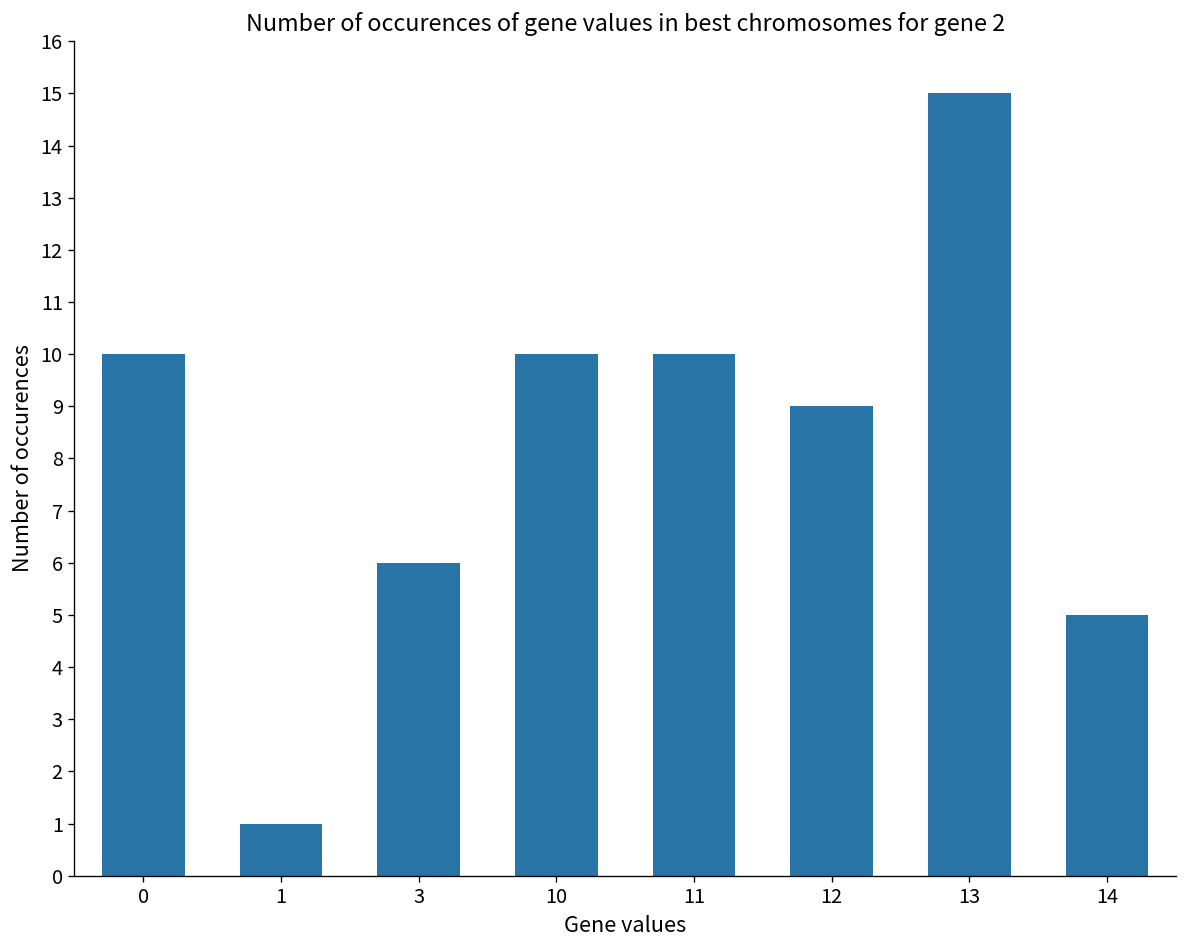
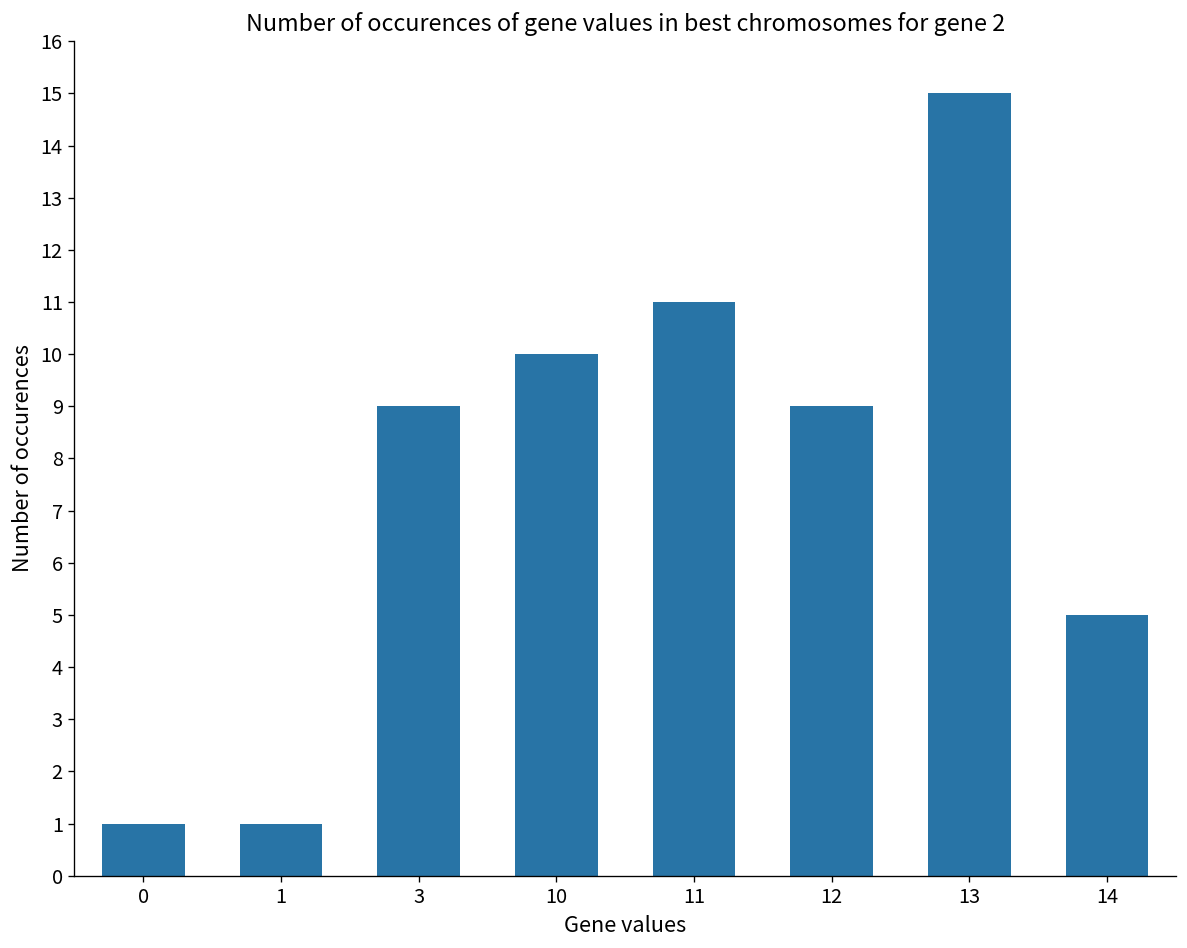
  {
-   "0": 10,
+   "0": 1,
    "1": 1,
-   "3": 6,
+   "3": 9,
    "10": 10,
-   "11": 10,
+   "11": 11,
    "12": 9,
    "13": 15,
    "14": 5
  }
